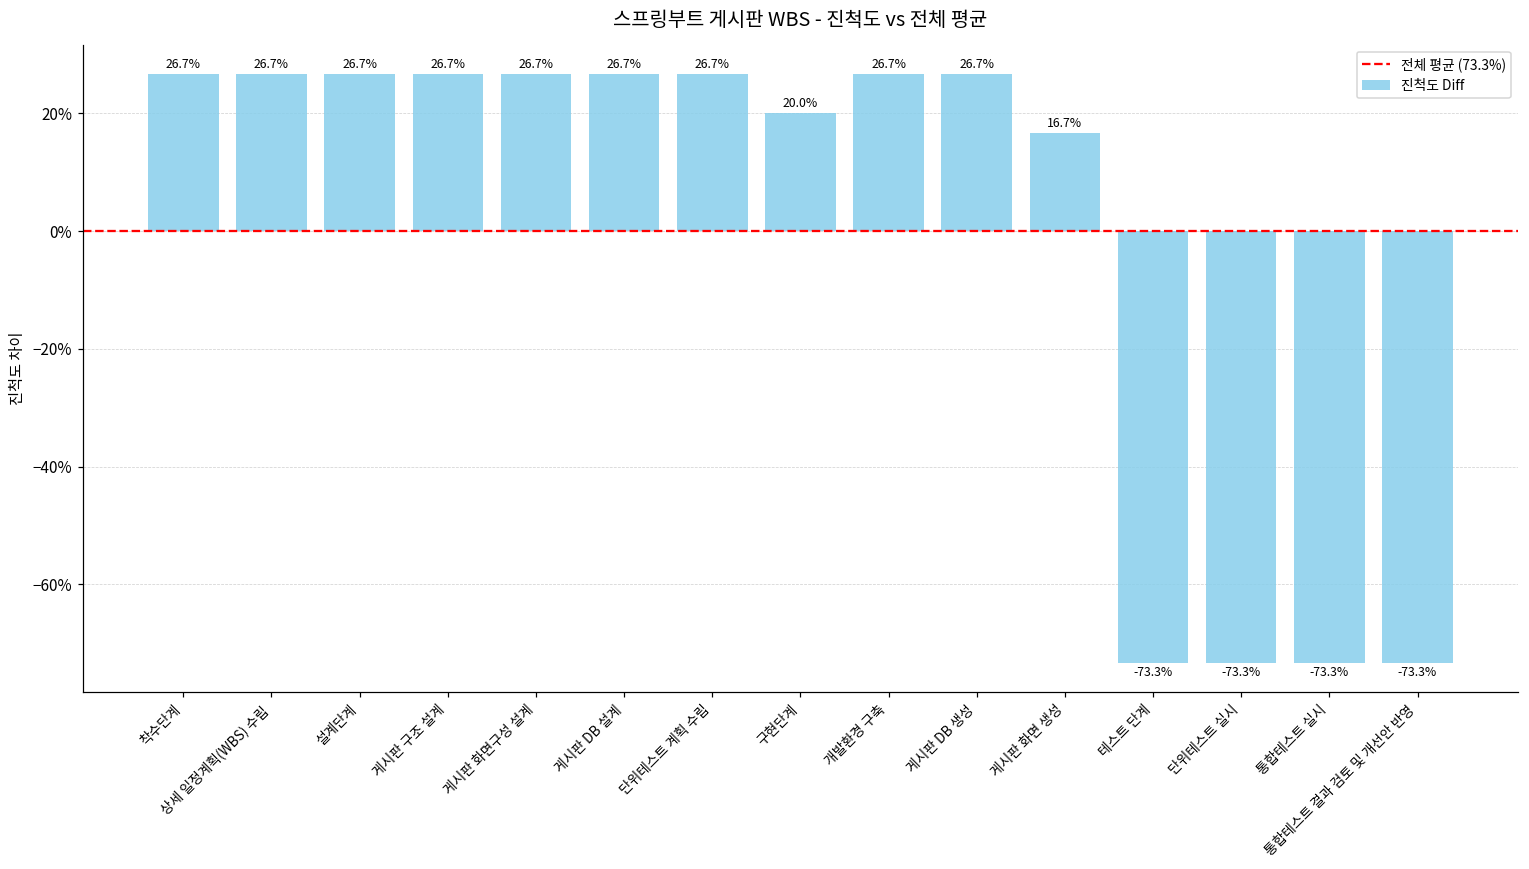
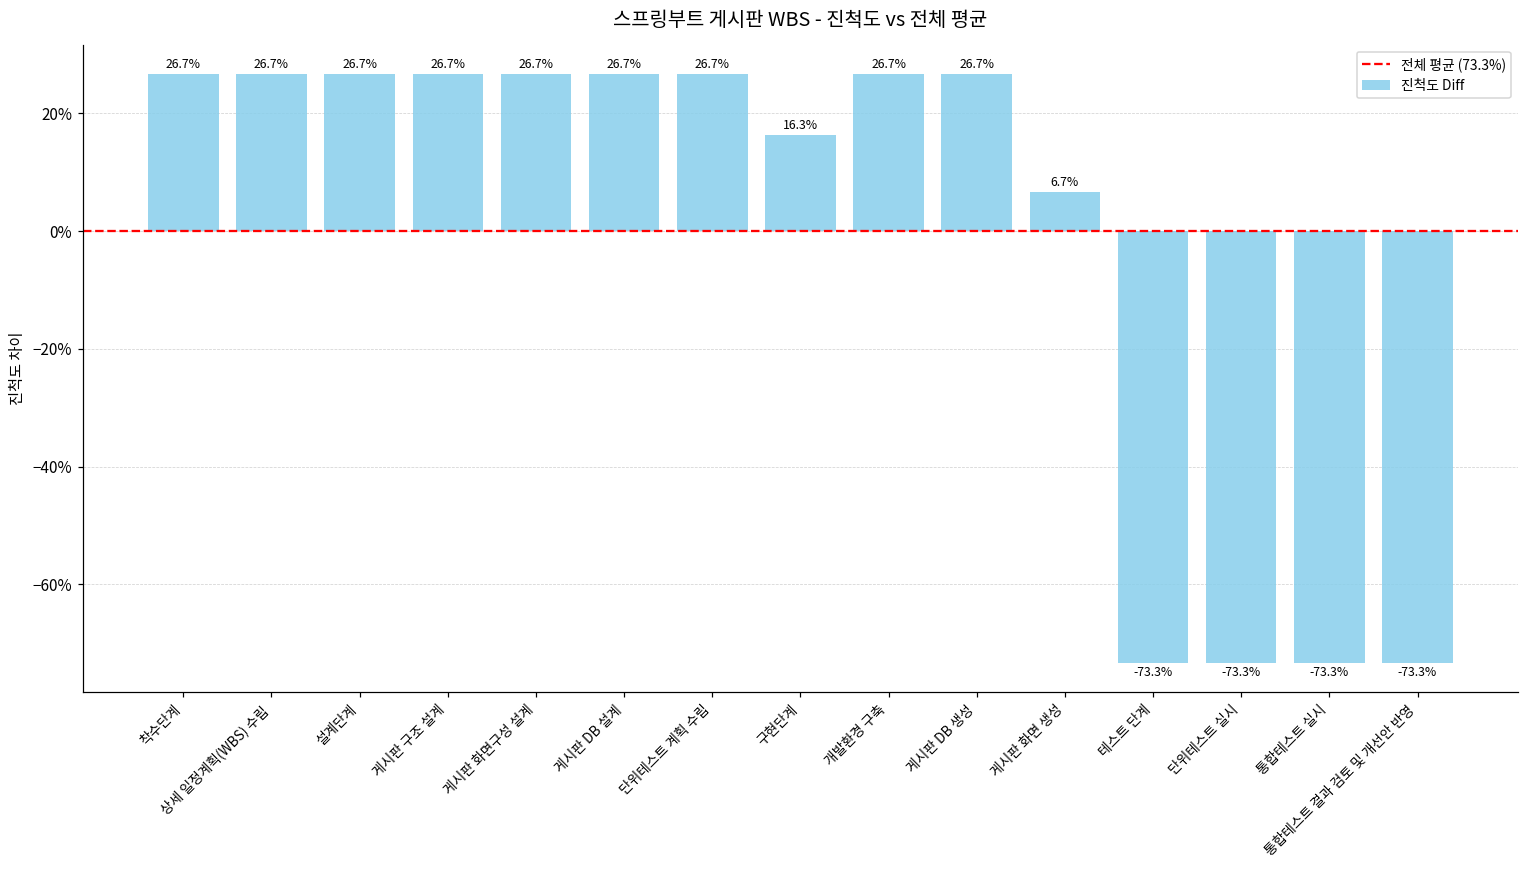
  {
    "착수단계": "26.7%",
    "상세 일정계획(WBS) 수립": "26.7%",
    "설계단계": "26.7%",
    "게시판 구조 설계": "26.7%",
    "게시판 화면구성 설계": "26.7%",
    "게시판 DB 설계": "26.7%",
    "단위테스트 계획 수립": "26.7%",
-   "구현단계": "20.0%",
+   "구현단계": "16.3%",
    "개발환경 구축": "26.7%",
    "게시판 DB 생성": "26.7%",
-   "게시판 화면 생성": "16.7%",
+   "게시판 화면 생성": "6.7%",
    "테스트 단계": "-73.3%",
    "단위테스트 실시": "-73.3%",
    "통합테스트 실시": "-73.3%",
    "통합테스트 결과 검토 및 개선안 반영": "-73.3%"
  }
